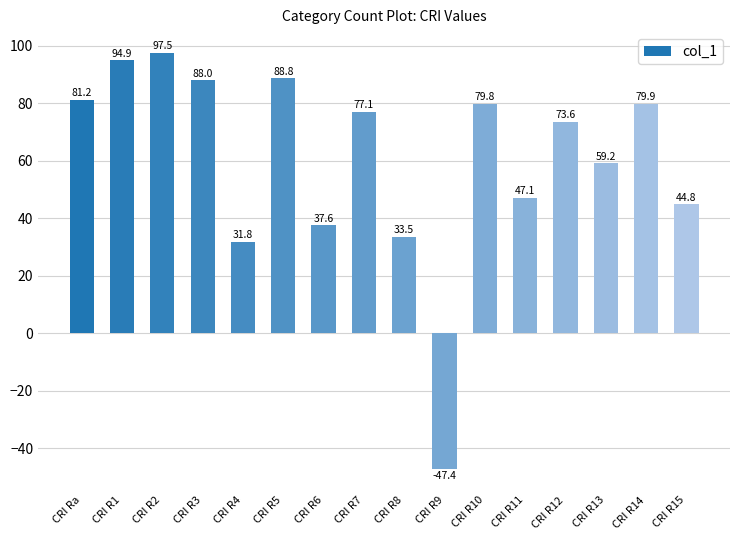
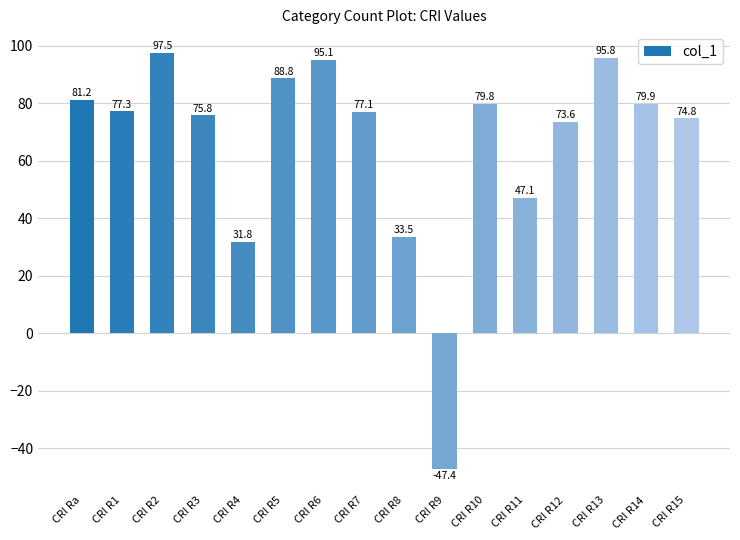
  {
    "CRI Ra": 81.2,
-   "CRI R1": 94.9,
+   "CRI R1": 77.3,
    "CRI R2": 97.5,
-   "CRI R3": 88.0,
+   "CRI R3": 75.8,
    "CRI R4": 31.8,
    "CRI R5": 88.8,
-   "CRI R6": 37.6,
+   "CRI R6": 95.1,
    "CRI R7": 77.1,
    "CRI R8": 33.5,
    "CRI R9": -47.4,
    "CRI R10": 79.8,
    "CRI R11": 47.1,
    "CRI R12": 73.6,
-   "CRI R13": 59.2,
+   "CRI R13": 95.8,
    "CRI R14": 79.9,
-   "CRI R15": 44.8
+   "CRI R15": 74.8
  }
